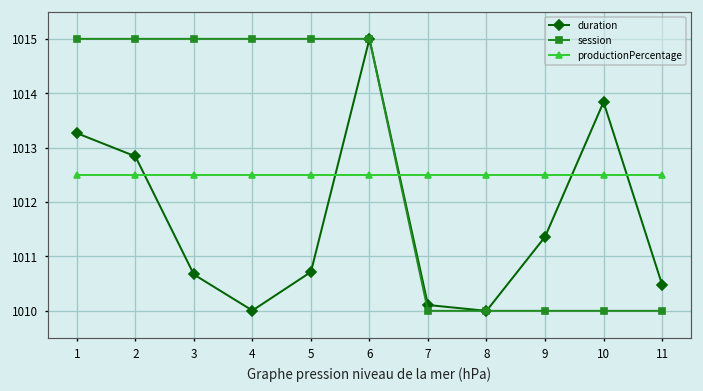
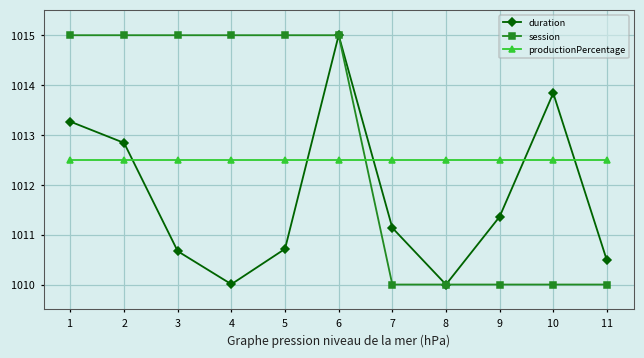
  {
    "duration": {
      "1": 1013.3,
      "2": 1012.8,
      "3": 1010.7,
      "4": 1010.0,
      "5": 1010.7,
-     "7": 1010.1,
+     "7": 1011.1,
      "9": 1011.4,
      "10": 1013.8,
      "11": 1010.5
    },
    "session": {
      "1": 1015.0,
      "2": 1015.0,
      "3": 1015.0,
      "4": 1015.0,
      "5": 1015.0,
      "7": 1010.0,
      "9": 1010.0,
      "10": 1010.0,
      "11": 1010.0
    },
    "productionPercentage": {
      "1": 1012.5,
      "2": 1012.5,
      "3": 1012.5,
      "4": 1012.5,
      "5": 1012.5,
      "6": 1012.5,
      "7": 1012.5,
      "8": 1012.5,
      "9": 1012.5,
      "10": 1012.5,
      "11": 1012.5
    }
  }
